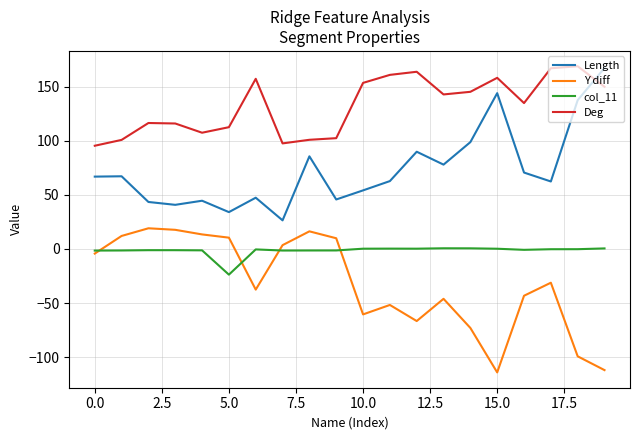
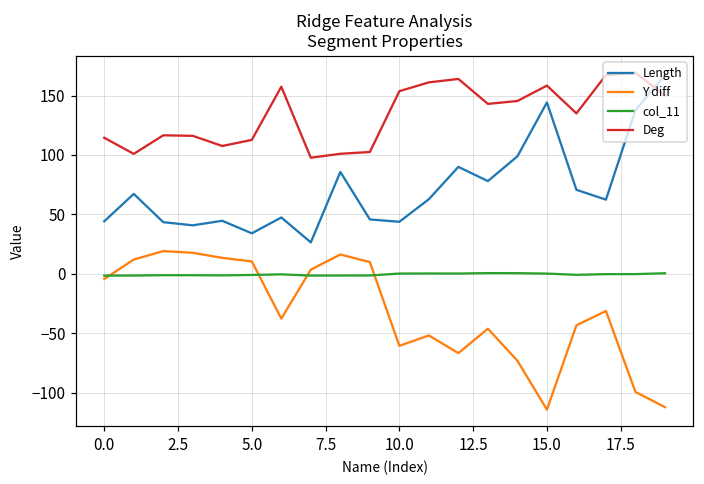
  {
    "Length": {
-     "0.0": 67,
+     "0.0": 44,
      "5.0": 34,
-     "10.0": 54,
+     "10.0": 44,
      "15.0": 144
    },
    "Y diff": {
      "0.0": -4,
      "5.0": 10,
      "10.0": -61,
      "15.0": -114
    },
    "col_11": {
      "0.0": -1,
-     "5.0": -24,
+     "5.0": -1,
      "10.0": 0,
      "15.0": 0
    },
    "Deg": {
-     "0.0": 96,
+     "0.0": 114,
      "5.0": 113,
      "10.0": 154,
      "15.0": 158
    }
  }
